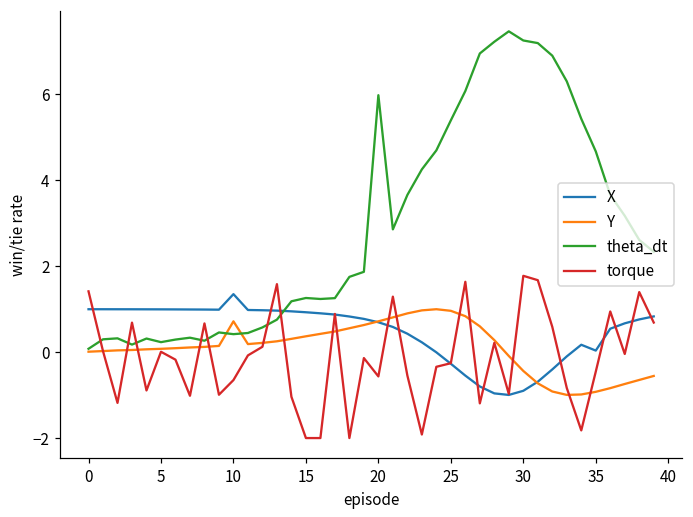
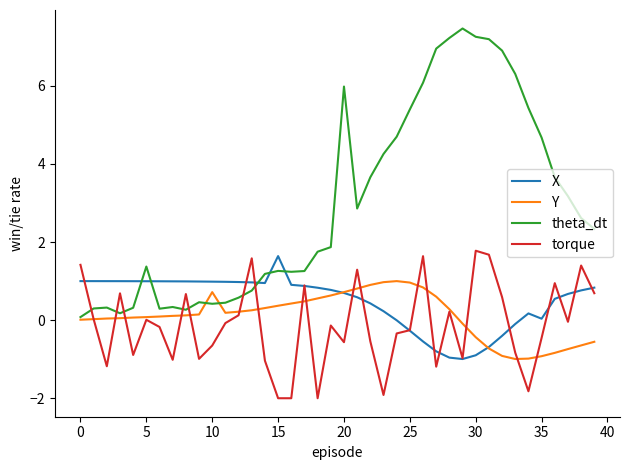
  {
    "X": {
      "0": 1.0,
      "5": 1.0,
-     "10": 1.4,
-     "15": 0.9,
+     "10": 1.0,
+     "15": 1.6,
      "30": -0.9,
      "35": 0.0
    },
    "Y": {
      "0": 0.0,
      "5": 0.1,
      "10": 0.7,
      "15": 0.4,
      "25": 1.0,
      "30": -0.4,
      "35": -0.9
    },
    "theta_dt": {
      "0": 0.1,
-     "5": 0.2,
+     "5": 1.4,
      "10": 0.4,
      "15": 1.3,
      "20": 6.0,
      "25": 5.4,
      "30": 7.3,
      "35": 4.7
    },
    "torque": {
      "0": 1.4,
      "5": 0.0,
      "10": -0.6,
      "15": -2.0,
      "20": -0.6,
      "30": 1.8,
      "35": -0.5
    }
  }
